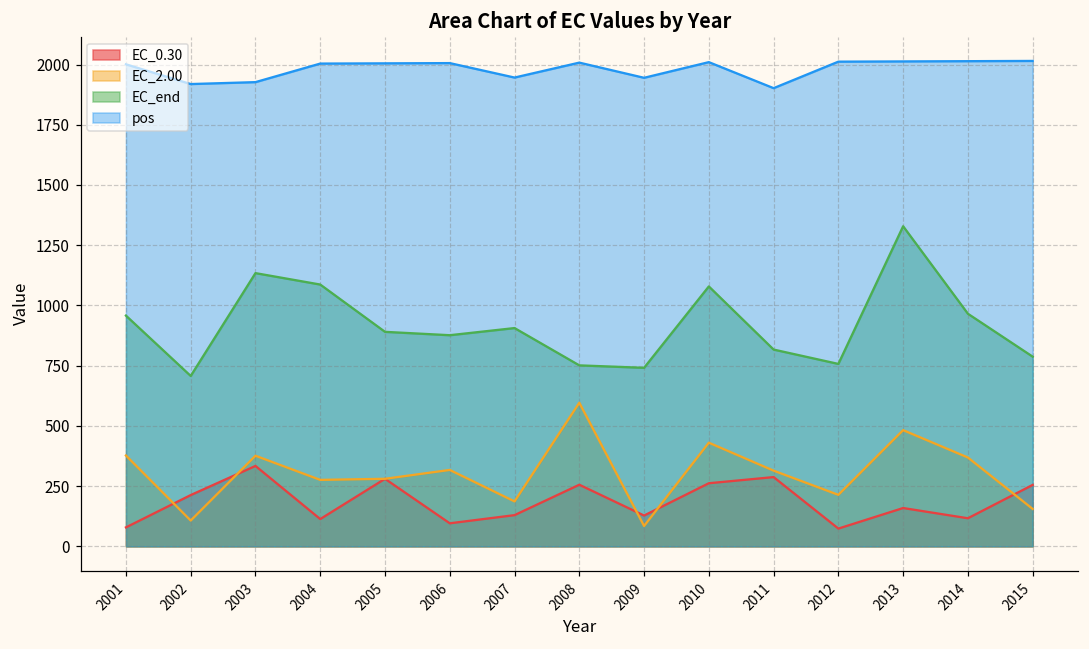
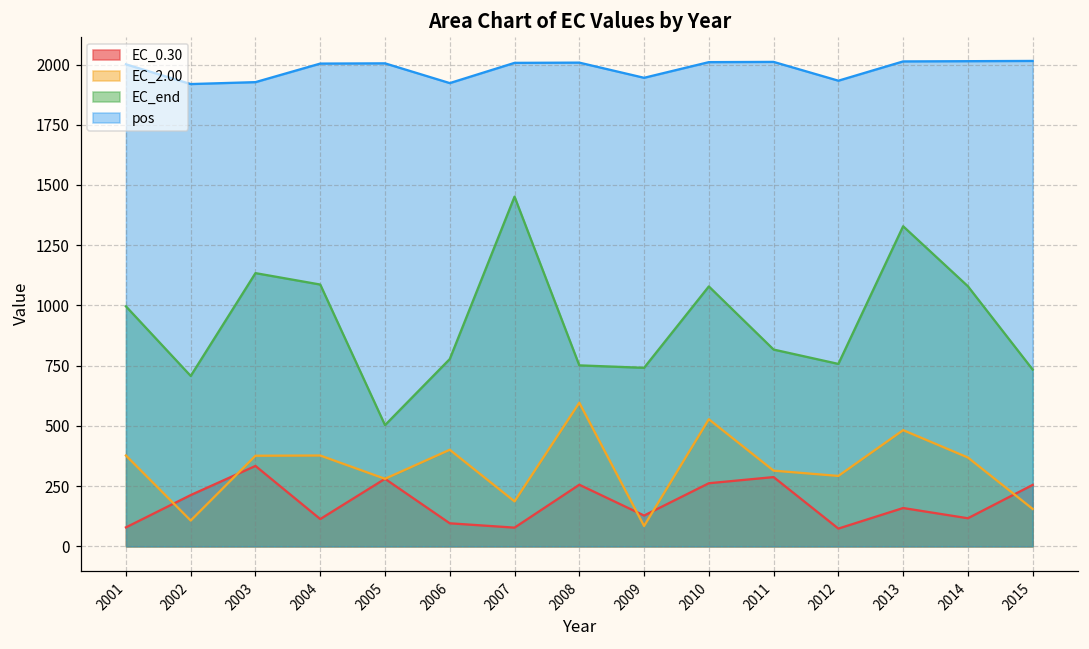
  {
    "EC_0.30": {
      "2001": 80,
      "2002": 210,
      "2003": 330,
      "2004": 110,
      "2006": 100,
-     "2007": 130,
+     "2007": 80,
      "2008": 260,
      "2009": 130,
      "2010": 260,
      "2011": 290,
      "2012": 70,
      "2013": 160,
      "2014": 120,
      "2015": 250
    },
    "EC_2.00": {
      "2001": 380,
      "2002": 110,
      "2003": 380,
-     "2004": 280,
-     "2006": 320,
+     "2004": 380,
+     "2006": 400,
      "2007": 190,
      "2008": 600,
      "2009": 80,
-     "2010": 430,
+     "2010": 530,
      "2011": 310,
-     "2012": 210,
+     "2012": 290,
      "2013": 480,
      "2014": 370,
      "2015": 160
    },
    "EC_end": {
-     "2001": 960,
+     "2001": 1000,
      "2002": 710,
      "2003": 1130,
      "2004": 1090,
-     "2005": 890,
-     "2006": 880,
-     "2007": 910,
+     "2005": 500,
+     "2006": 780,
+     "2007": 1450,
      "2008": 750,
      "2009": 740,
      "2010": 1080,
      "2011": 820,
      "2012": 760,
      "2013": 1330,
-     "2014": 970,
-     "2015": 790
+     "2014": 1080,
+     "2015": 730
    },
    "pos": {
      "2002": 1920,
      "2003": 1930,
      "2004": 2000,
      "2005": 2010,
-     "2006": 2010,
-     "2007": 1950,
+     "2006": 1920,
+     "2007": 2010,
      "2008": 2010,
      "2009": 1950,
      "2010": 2010,
-     "2011": 1900,
-     "2012": 2010,
+     "2011": 2010,
+     "2012": 1930,
      "2013": 2010,
      "2014": 2010,
      "2015": 2020
    }
  }
